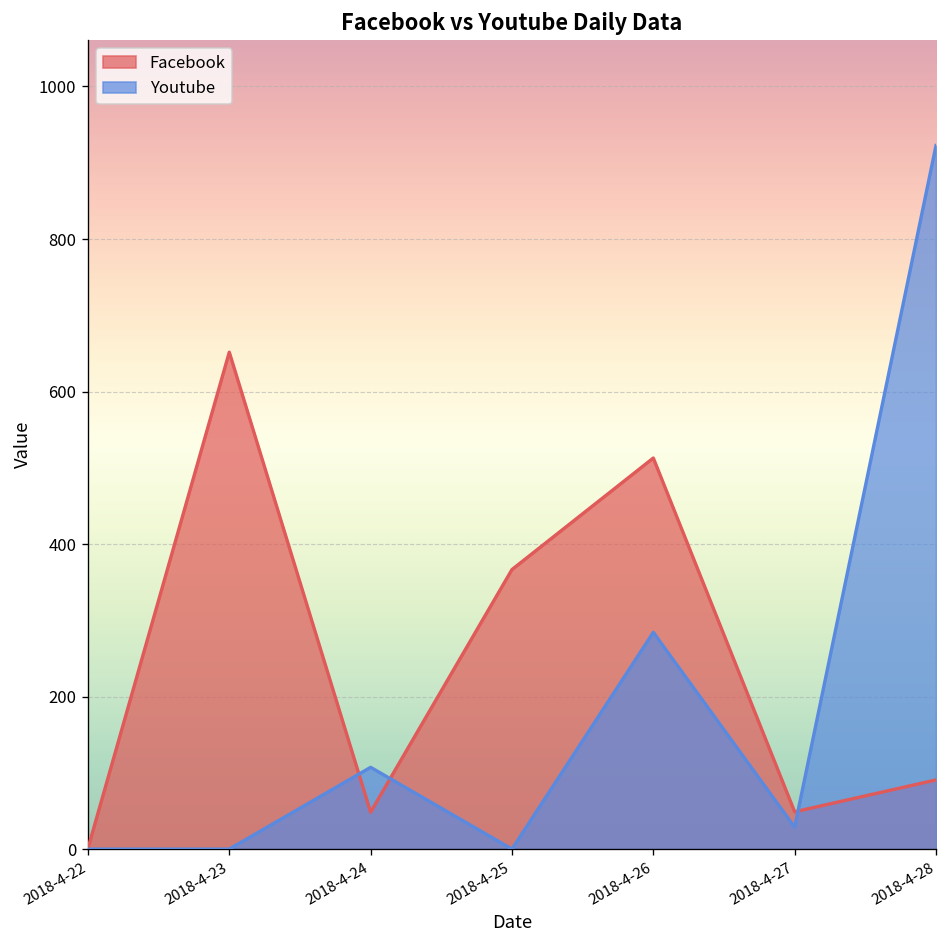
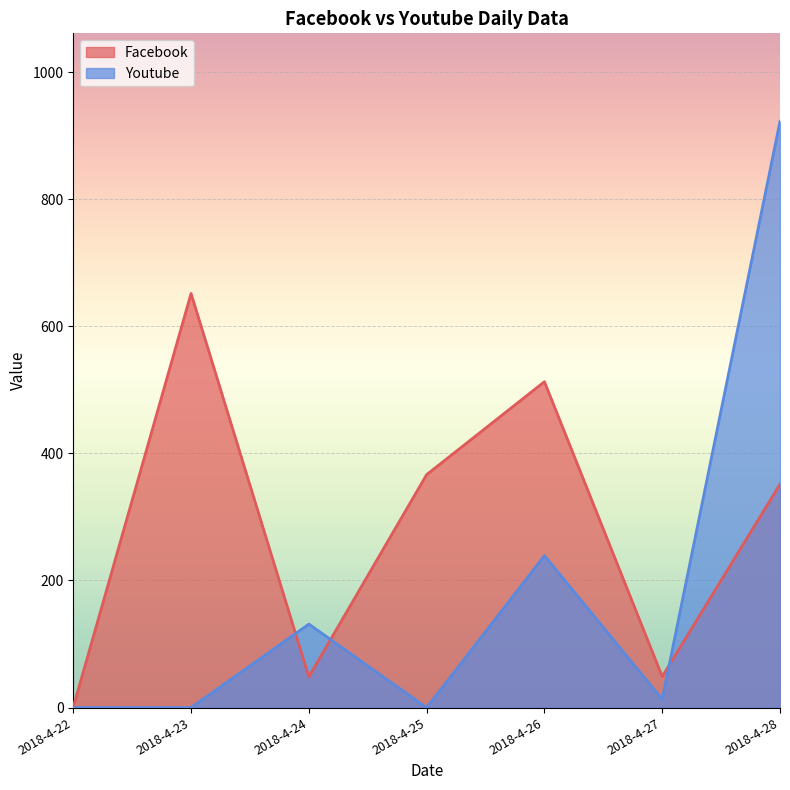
  {
    "Facebook": {
      "2018-4-23": 650,
      "2018-4-24": 50,
      "2018-4-25": 370,
      "2018-4-26": 510,
      "2018-4-27": 50,
-     "2018-4-28": 90
+     "2018-4-28": 350
    },
    "Youtube": {
      "2018-4-23": 0,
-     "2018-4-24": 110,
+     "2018-4-24": 130,
      "2018-4-25": 0,
-     "2018-4-26": 280,
-     "2018-4-27": 30,
+     "2018-4-26": 240,
+     "2018-4-27": 10,
      "2018-4-28": 920
    }
  }
